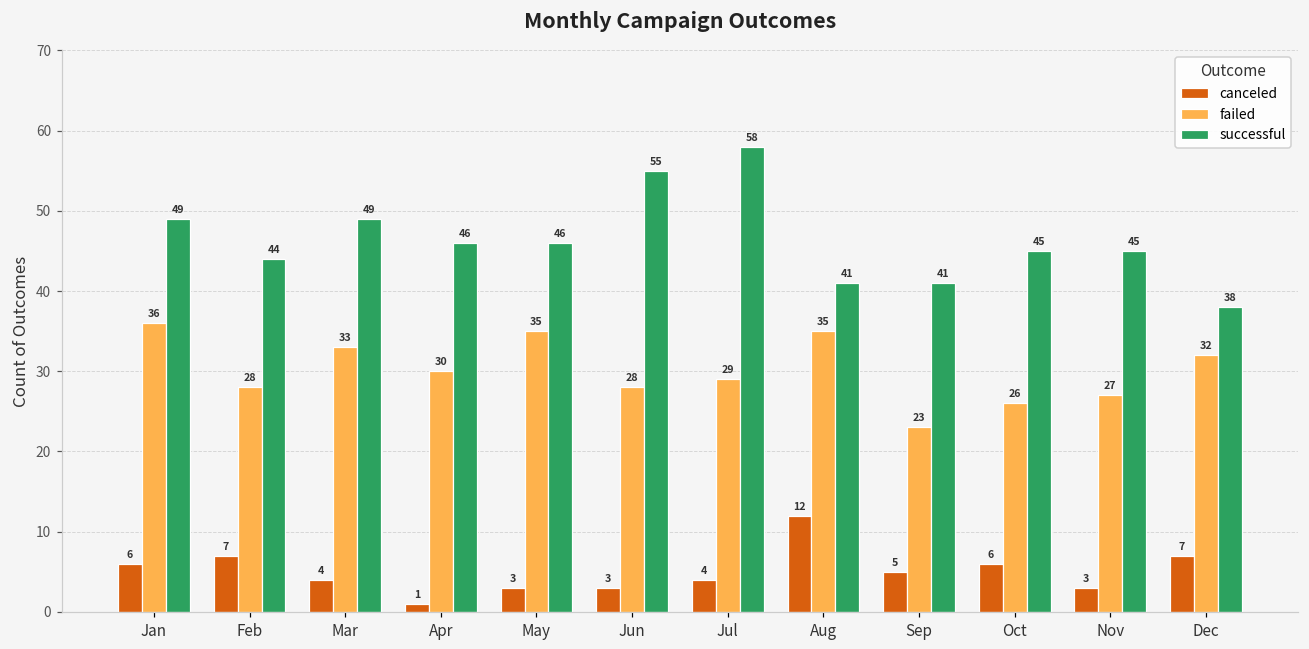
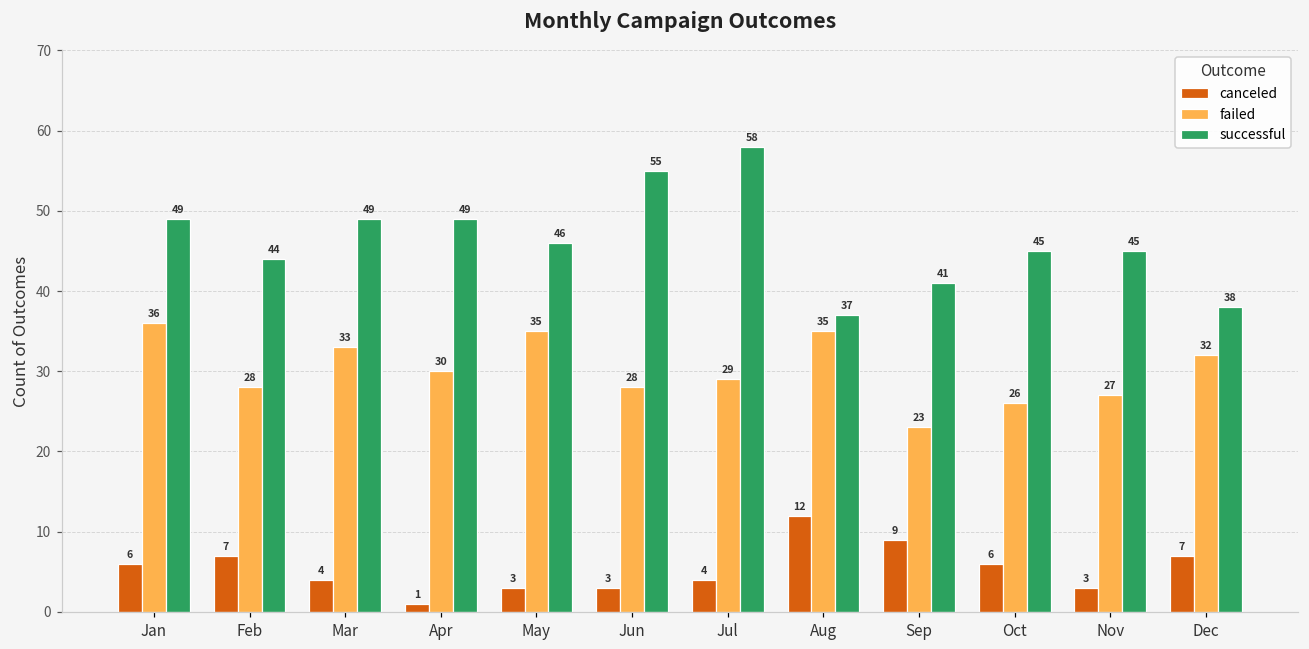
  {
    "canceled": {
      "Jan": 6,
      "Feb": 7,
      "Mar": 4,
      "Apr": 1,
      "May": 3,
      "Jun": 3,
      "Jul": 4,
      "Aug": 12,
-     "Sep": 5,
+     "Sep": 9,
      "Oct": 6,
      "Nov": 3,
      "Dec": 7
    },
    "failed": {
      "Jan": 36,
      "Feb": 28,
      "Mar": 33,
      "Apr": 30,
      "May": 35,
      "Jun": 28,
      "Jul": 29,
      "Aug": 35,
      "Sep": 23,
      "Oct": 26,
      "Nov": 27,
      "Dec": 32
    },
    "successful": {
      "Jan": 49,
      "Feb": 44,
      "Mar": 49,
-     "Apr": 46,
+     "Apr": 49,
      "May": 46,
      "Jun": 55,
      "Jul": 58,
-     "Aug": 41,
+     "Aug": 37,
      "Sep": 41,
      "Oct": 45,
      "Nov": 45,
      "Dec": 38
    }
  }
